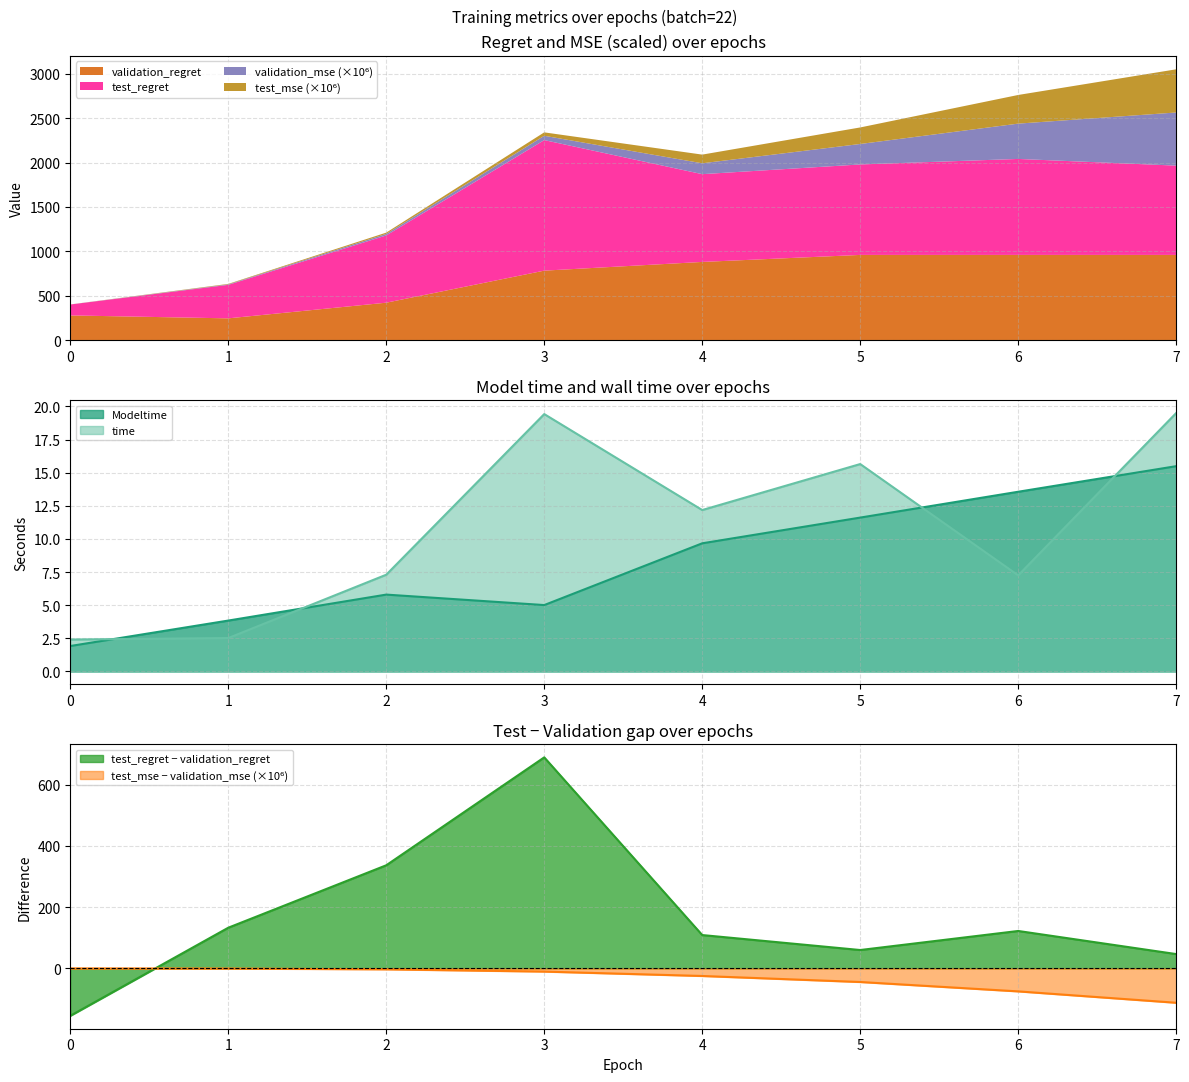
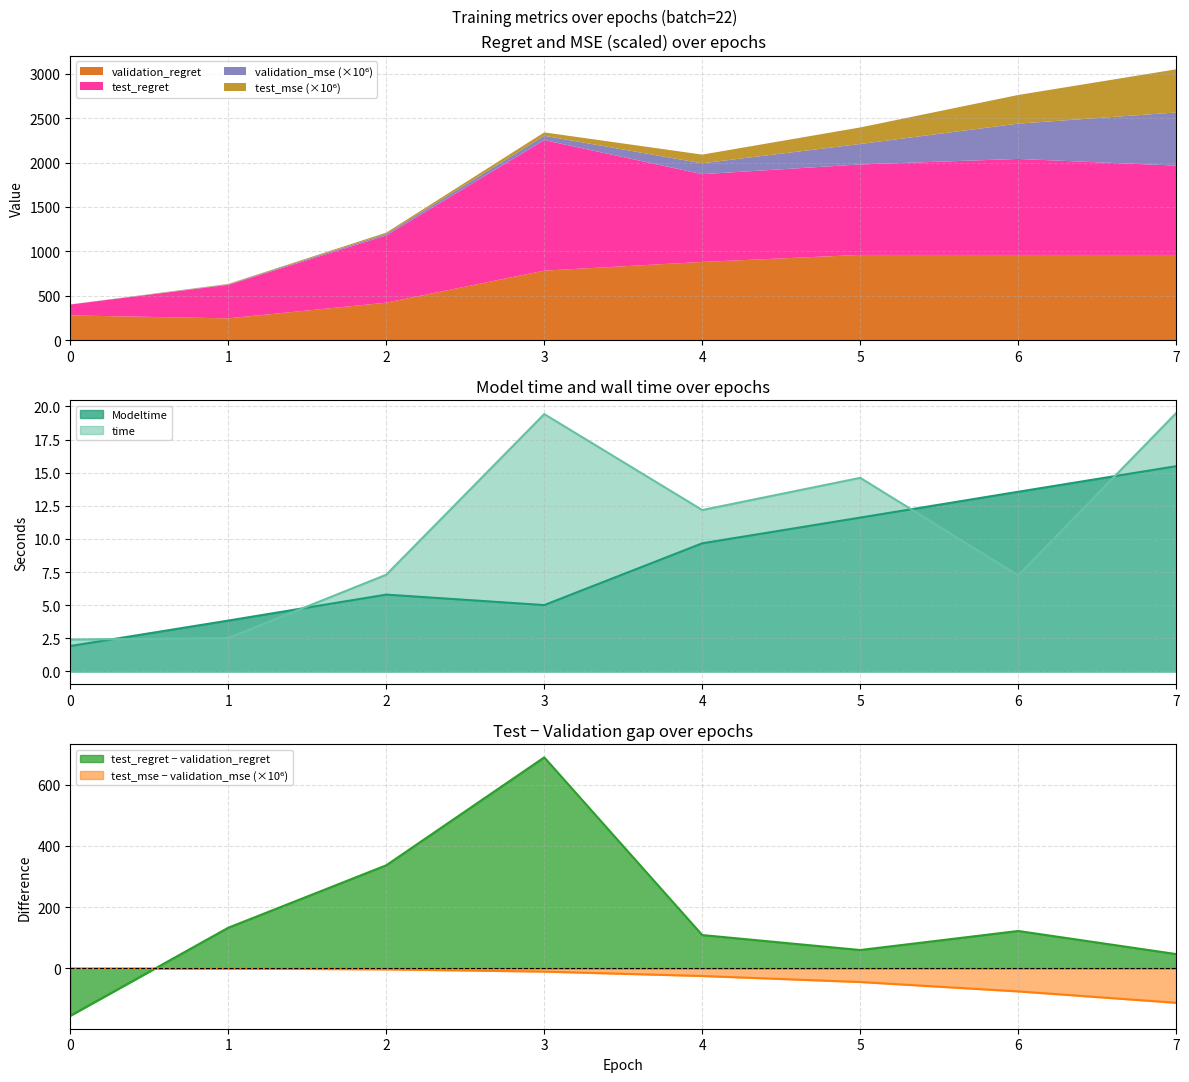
  {
    "Regret and MSE (scaled) over epochs": {
      "test_regret": {
        "3": 1500,
        "4": 1000,
        "5": 1000,
        "6": 1100,
        "7": 1000
      },
      "validation_mse (×10⁶)": {
        "3": 0,
        "4": 100,
        "5": 200,
        "6": 400,
        "7": 600
      }
    },
    "Model time and wall time over epochs": {
      "Modeltime": {
        "0": 1.9,
        "1": 3.8,
        "2": 5.8,
        "3": 5.0,
        "4": 9.7,
        "5": 11.6,
        "6": 13.6,
        "7": 15.5
      },
      "time": {
        "0": 2.4,
        "1": 2.5,
        "2": 7.3,
        "3": 19.4,
        "4": 12.2,
-       "5": 15.7,
+       "5": 14.6,
        "6": 7.3,
        "7": 19.5
      }
    }
  }
